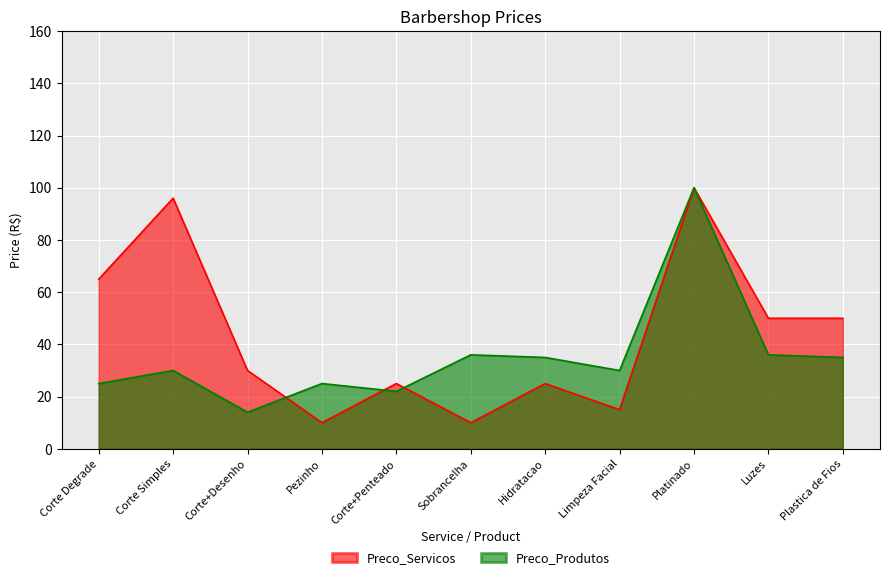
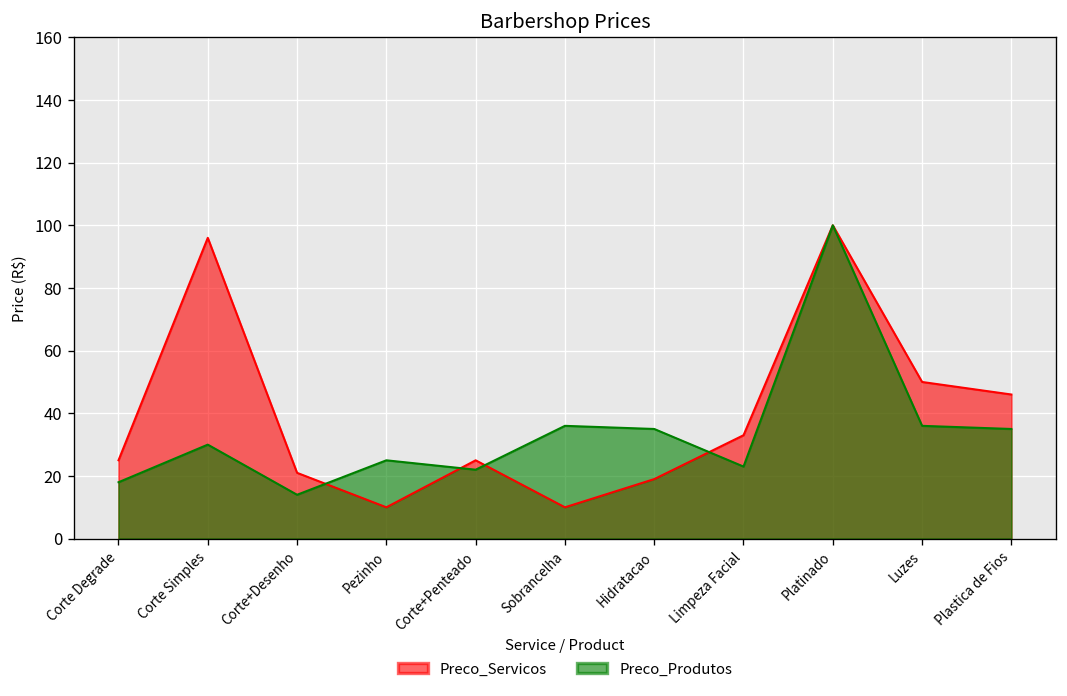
  {
    "Preco_Servicos": {
-     "Corte Degrade": 65,
+     "Corte Degrade": 25,
      "Corte Simples": 96,
-     "Corte+Desenho": 30,
+     "Corte+Desenho": 21,
      "Pezinho": 10,
      "Corte+Penteado": 25,
      "Sobrancelha": 10,
-     "Hidratacao": 25,
-     "Limpeza Facial": 15,
+     "Hidratacao": 19,
+     "Limpeza Facial": 33,
      "Luzes": 50,
-     "Plastica de Fios": 50
+     "Plastica de Fios": 46
    },
    "Preco_Produtos": {
-     "Corte Degrade": 25,
+     "Corte Degrade": 18,
      "Corte Simples": 30,
      "Corte+Desenho": 14,
      "Pezinho": 25,
      "Corte+Penteado": 22,
      "Sobrancelha": 36,
      "Hidratacao": 35,
-     "Limpeza Facial": 30,
+     "Limpeza Facial": 23,
      "Luzes": 36,
      "Plastica de Fios": 35
    }
  }
